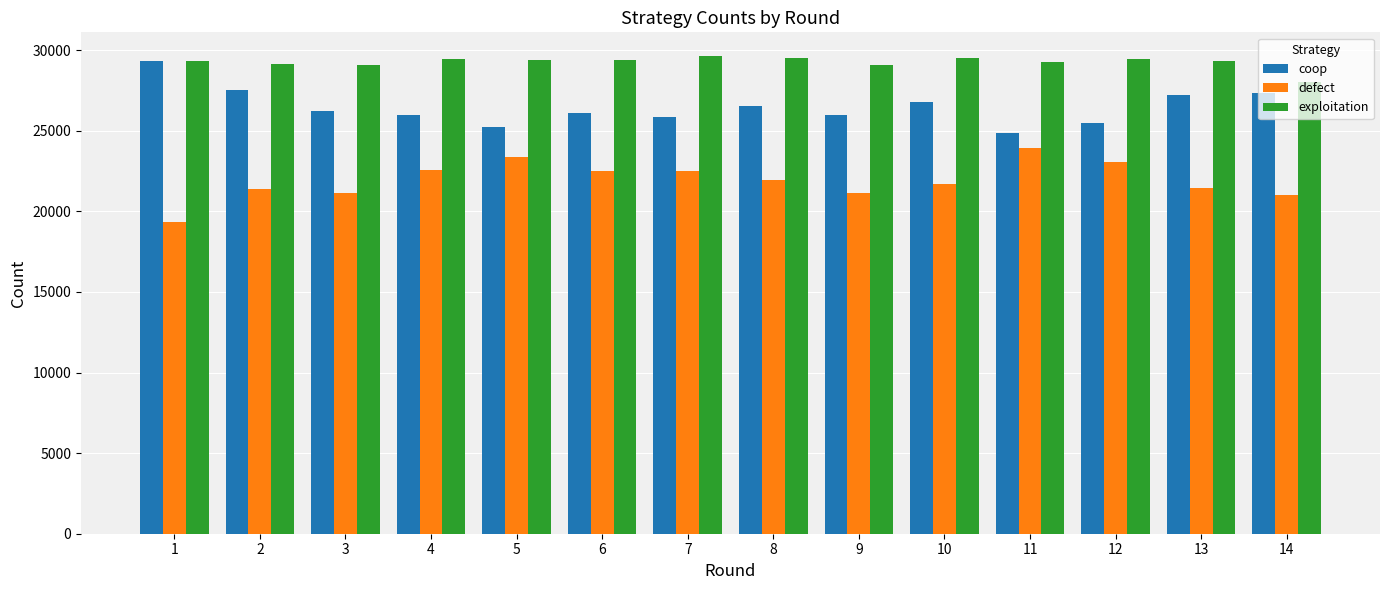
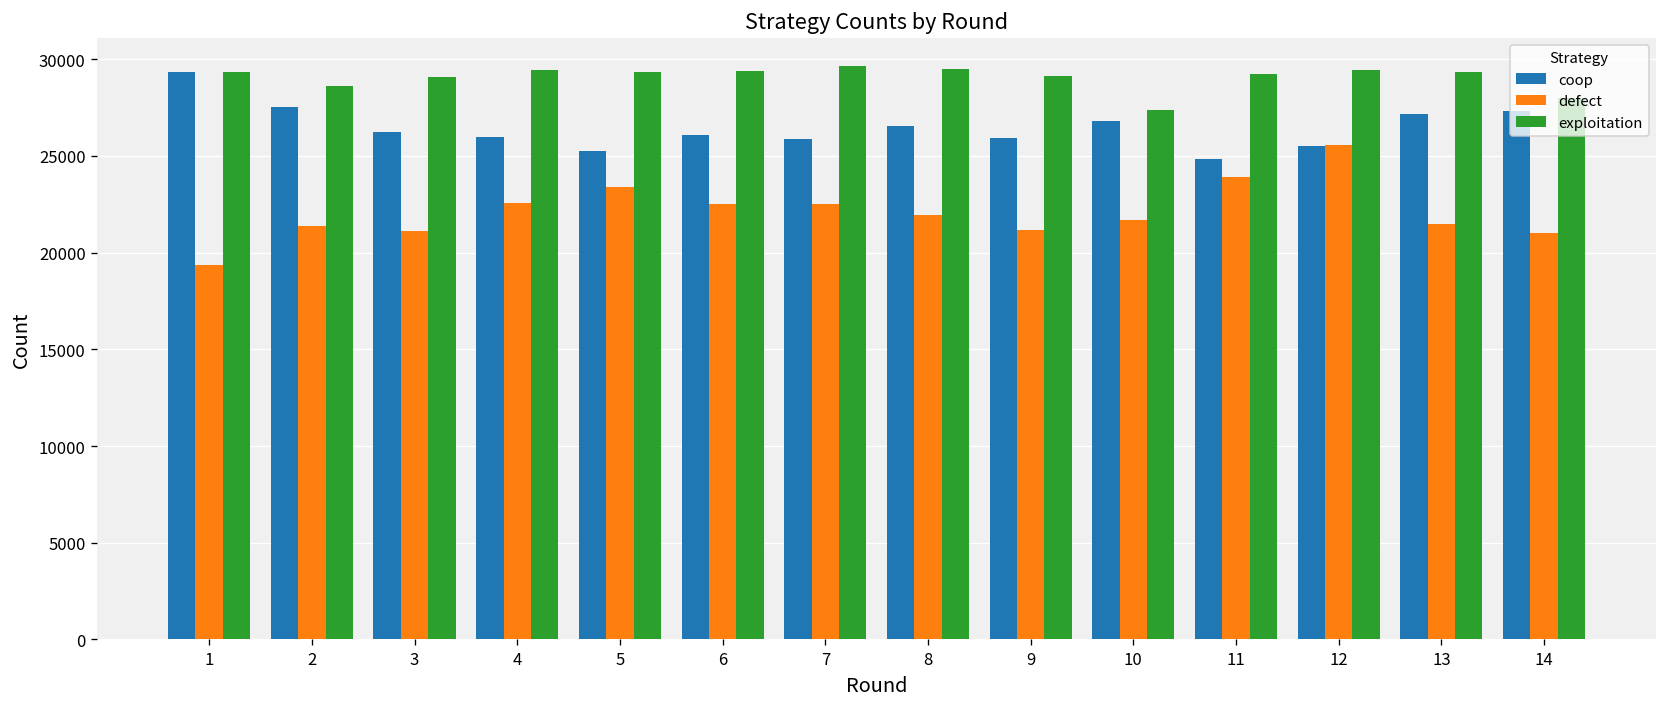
  {
    "coop": {
      "1": 29300,
      "2": 27500,
      "3": 26200,
      "4": 26000,
      "5": 25300,
      "6": 26100,
      "7": 25900,
      "8": 26600,
      "9": 25900,
      "10": 26800,
      "11": 24900,
      "12": 25500,
      "13": 27200
    },
    "defect": {
      "1": 19300,
      "2": 21400,
      "3": 21100,
      "4": 22600,
      "5": 23400,
      "6": 22500,
      "7": 22500,
      "8": 21900,
      "9": 21200,
      "10": 21700,
      "11": 23900,
-     "12": 23000,
+     "12": 25600,
      "13": 21500,
      "14": 21000
    },
    "exploitation": {
      "1": 29300,
-     "2": 29100,
+     "2": 28600,
      "3": 29100,
      "4": 29400,
      "5": 29400,
      "6": 29400,
      "7": 29600,
      "8": 29500,
      "9": 29100,
-     "10": 29500,
+     "10": 27400,
      "11": 29200,
      "12": 29500,
      "13": 29300
    }
  }
